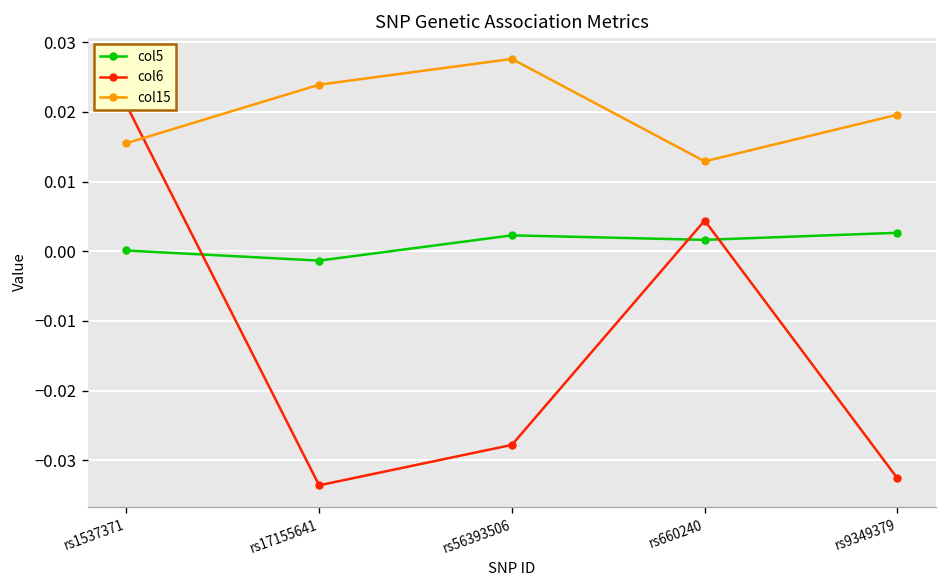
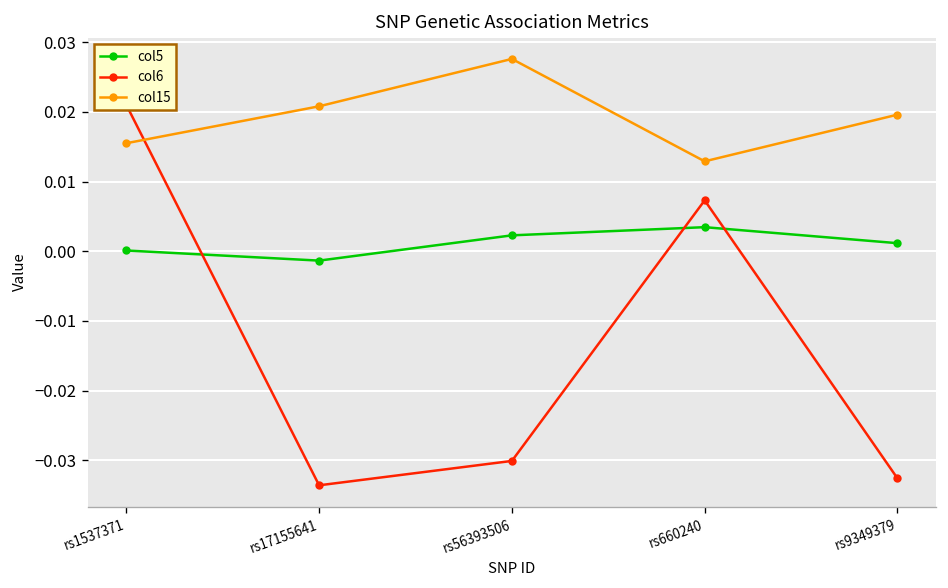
  {
    "col5": {
      "rs1537371": 0.000,
      "rs17155641": -0.001,
      "rs56393506": 0.002,
-     "rs660240": 0.002,
-     "rs9349379": 0.003
+     "rs660240": 0.003,
+     "rs9349379": 0.001
    },
    "col6": {
      "rs1537371": 0.021,
      "rs17155641": -0.034,
-     "rs56393506": -0.028,
-     "rs660240": 0.004,
+     "rs56393506": -0.030,
+     "rs660240": 0.007,
      "rs9349379": -0.033
    },
    "col15": {
      "rs1537371": 0.016,
-     "rs17155641": 0.024,
+     "rs17155641": 0.021,
      "rs56393506": 0.028,
      "rs660240": 0.013,
      "rs9349379": 0.020
    }
  }
